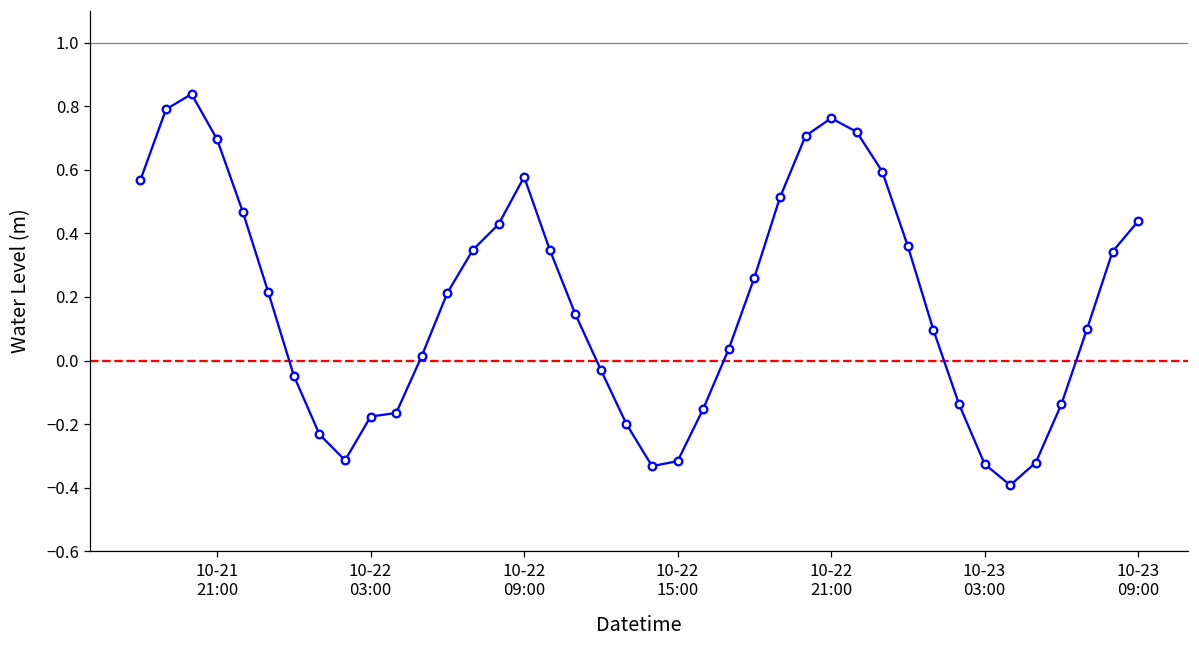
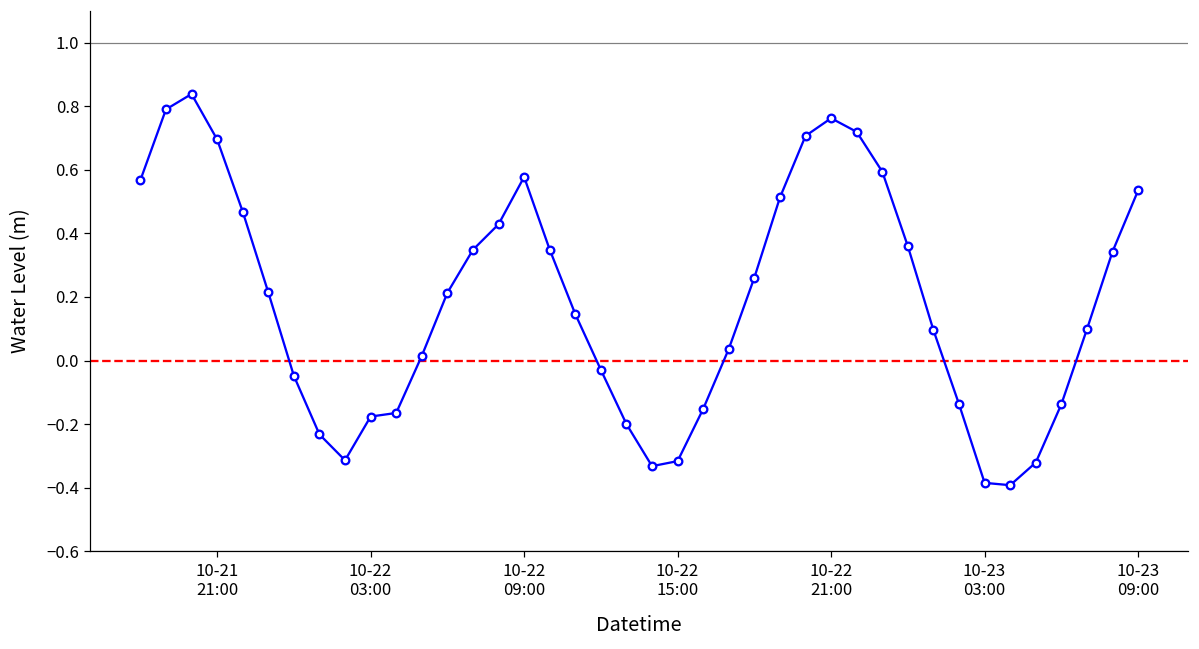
  {
    "10-21 21:00": 0.70,
    "10-22 03:00": -0.18,
    "10-22 09:00": 0.58,
    "10-22 15:00": -0.32,
    "10-22 21:00": 0.76,
-   "10-23 03:00": -0.33,
-   "10-23 09:00": 0.44
+   "10-23 03:00": -0.38,
+   "10-23 09:00": 0.54
  }
